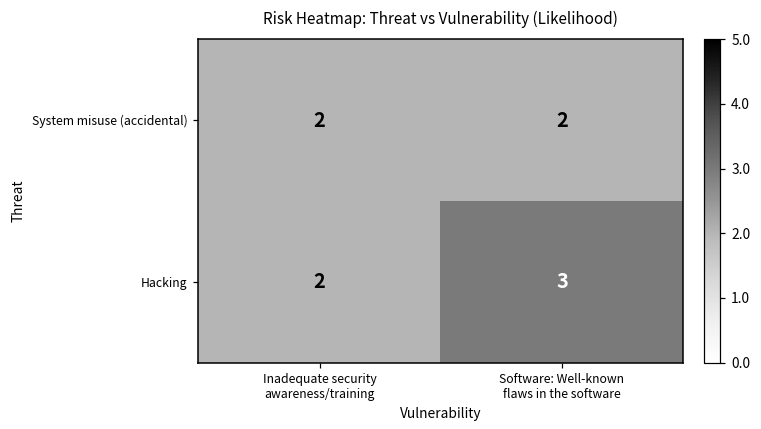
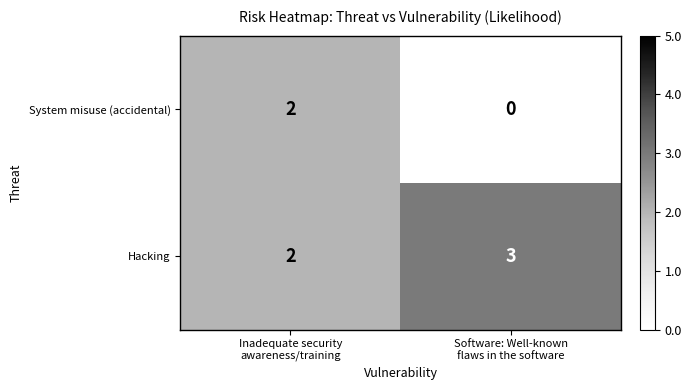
  {
    "System misuse (accidental)": {
      "Inadequate security awareness/training": 2,
-     "Software: Well-known flaws in the software": 2
+     "Software: Well-known flaws in the software": 0
    },
    "Hacking": {
      "Inadequate security awareness/training": 2,
      "Software: Well-known flaws in the software": 3
    }
  }
